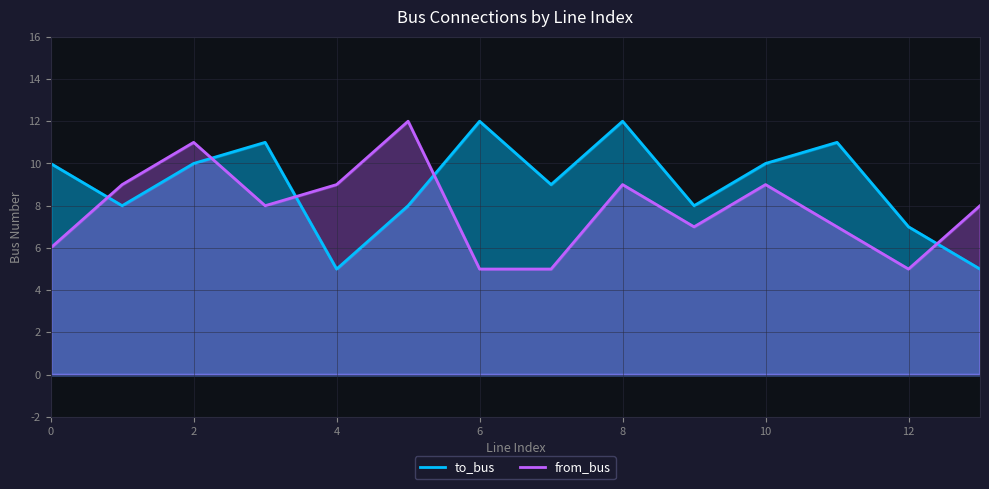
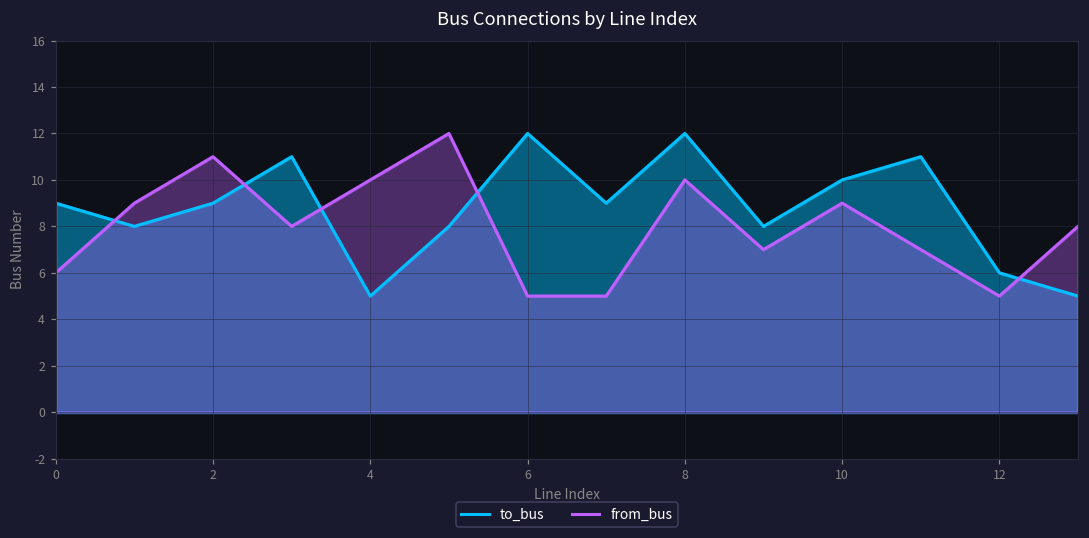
  {
    "to_bus": {
-     "0": 10,
-     "2": 10,
+     "0": 9,
+     "2": 9,
      "4": 5,
      "6": 12,
      "8": 12,
      "10": 10,
-     "12": 7
+     "12": 6
    },
    "from_bus": {
      "0": 6,
      "2": 11,
-     "4": 9,
+     "4": 10,
      "6": 5,
-     "8": 9,
+     "8": 10,
      "10": 9,
      "12": 5
    }
  }
